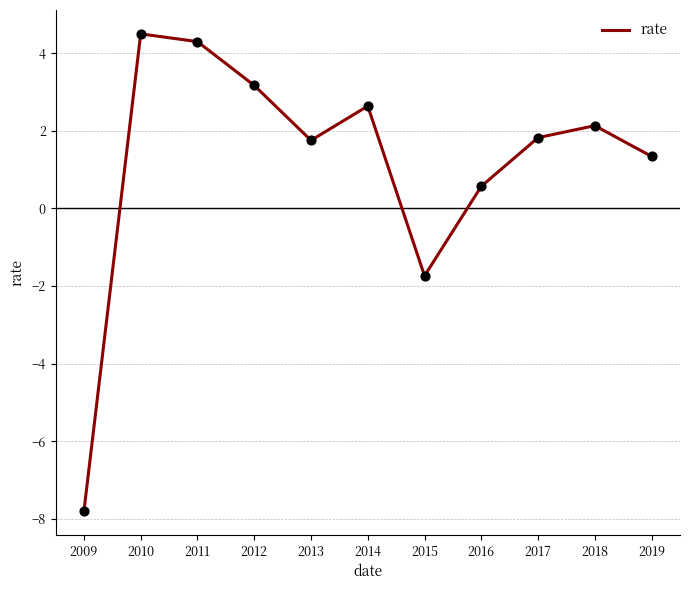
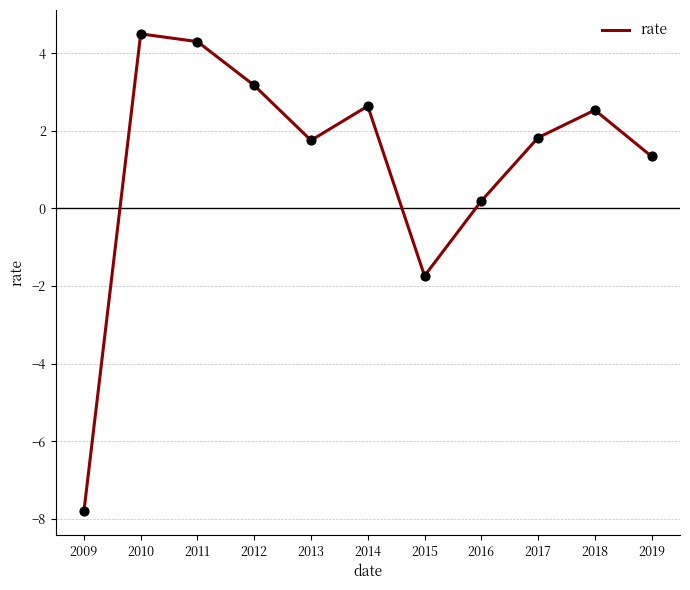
  {
    "2009": -7.8,
    "2010": 4.5,
    "2011": 4.3,
    "2012": 3.2,
    "2013": 1.8,
    "2014": 2.6,
    "2015": -1.7,
-   "2016": 0.6,
+   "2016": 0.2,
    "2017": 1.8,
-   "2018": 2.1,
+   "2018": 2.5,
    "2019": 1.3
  }
